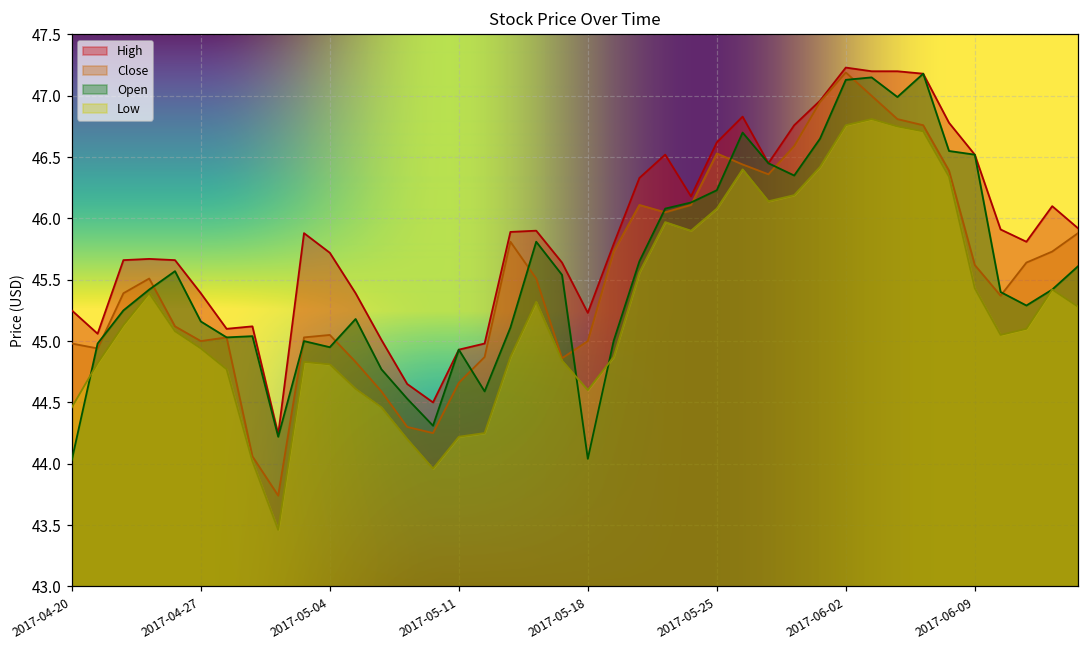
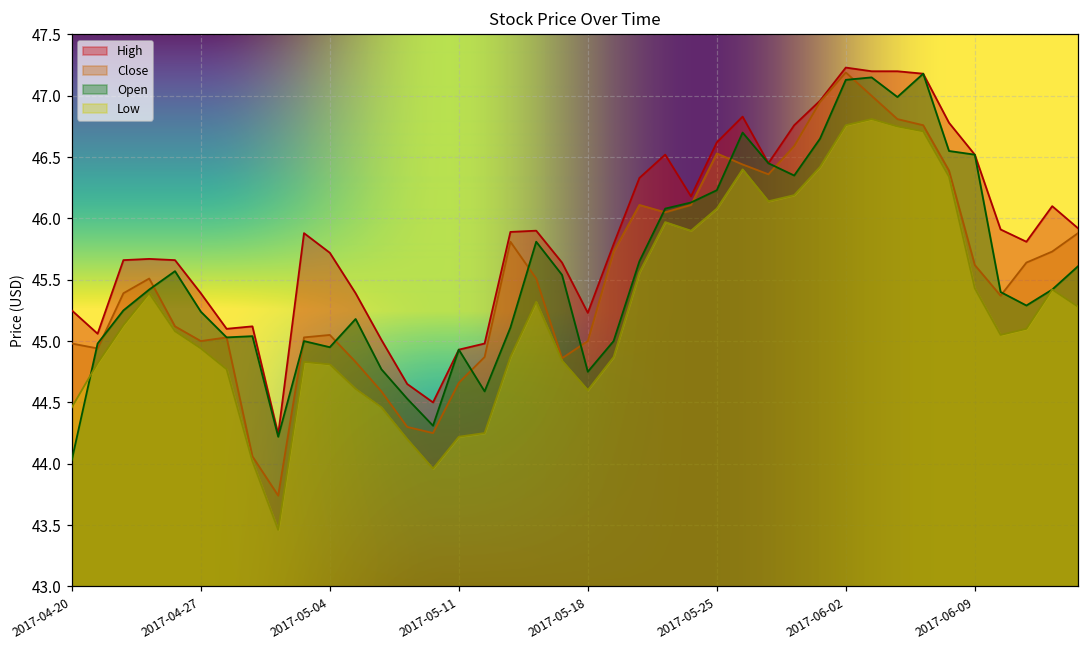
  {
    "Open": {
      "2017-04-20": 44.03,
-     "2017-04-27": 45.16,
+     "2017-04-27": 45.24,
      "2017-05-04": 44.95,
-     "2017-05-18": 44.04,
+     "2017-05-18": 44.75,
      "2017-05-25": 46.23,
      "2017-06-02": 47.13
    }
  }
